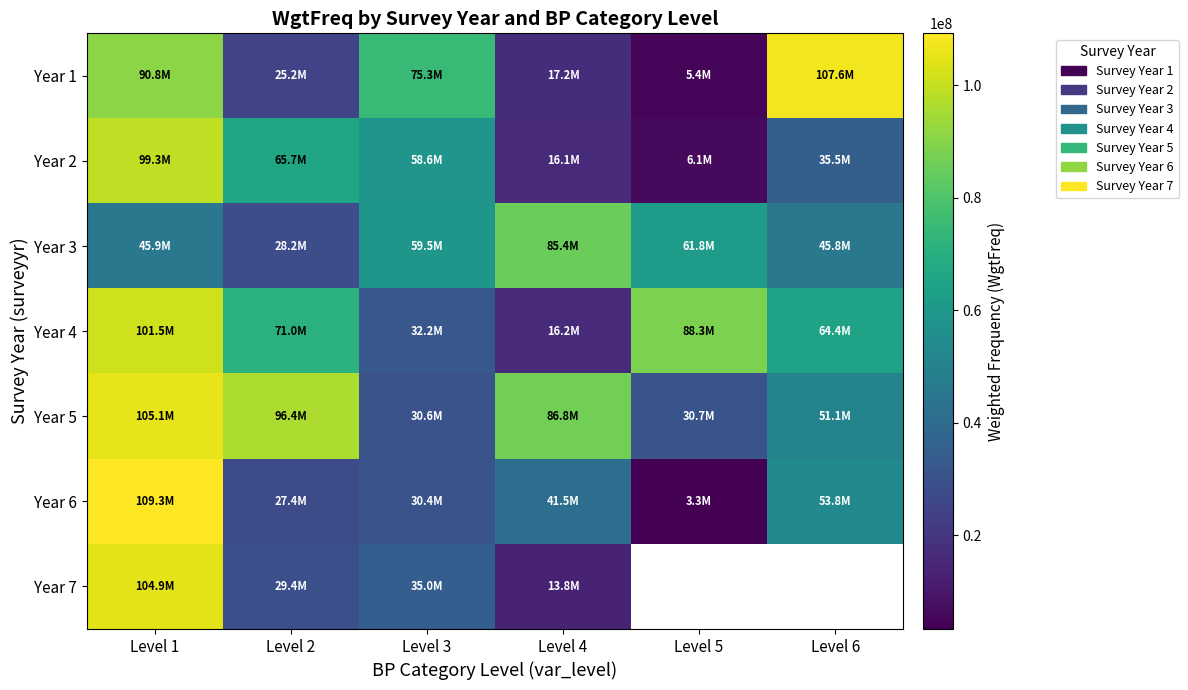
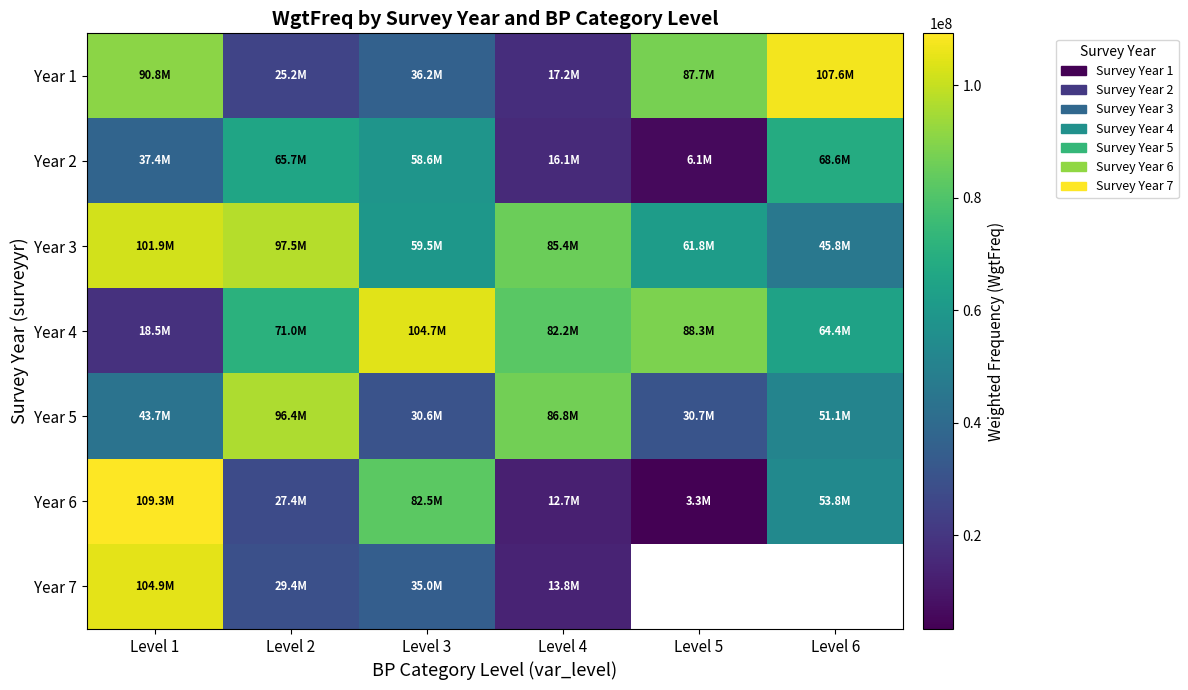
  {
    "Year 1": {
      "Level 1": "90.8M",
      "Level 2": "25.2M",
-     "Level 3": "75.3M",
+     "Level 3": "36.2M",
      "Level 4": "17.2M",
-     "Level 5": "5.4M",
+     "Level 5": "87.7M",
      "Level 6": "107.6M"
    },
    "Year 2": {
-     "Level 1": "99.3M",
+     "Level 1": "37.4M",
      "Level 2": "65.7M",
      "Level 3": "58.6M",
      "Level 4": "16.1M",
      "Level 5": "6.1M",
-     "Level 6": "35.5M"
+     "Level 6": "68.6M"
    },
    "Year 3": {
-     "Level 1": "45.9M",
-     "Level 2": "28.2M",
+     "Level 1": "101.9M",
+     "Level 2": "97.5M",
      "Level 3": "59.5M",
      "Level 4": "85.4M",
      "Level 5": "61.8M",
      "Level 6": "45.8M"
    },
    "Year 4": {
-     "Level 1": "101.5M",
+     "Level 1": "18.5M",
      "Level 2": "71.0M",
-     "Level 3": "32.2M",
-     "Level 4": "16.2M",
+     "Level 3": "104.7M",
+     "Level 4": "82.2M",
      "Level 5": "88.3M",
      "Level 6": "64.4M"
    },
    "Year 5": {
-     "Level 1": "105.1M",
+     "Level 1": "43.7M",
      "Level 2": "96.4M",
      "Level 3": "30.6M",
      "Level 4": "86.8M",
      "Level 5": "30.7M",
      "Level 6": "51.1M"
    },
    "Year 6": {
      "Level 1": "109.3M",
      "Level 2": "27.4M",
-     "Level 3": "30.4M",
-     "Level 4": "41.5M",
+     "Level 3": "82.5M",
+     "Level 4": "12.7M",
      "Level 5": "3.3M",
      "Level 6": "53.8M"
    },
    "Year 7": {
      "Level 1": "104.9M",
      "Level 2": "29.4M",
      "Level 3": "35.0M",
      "Level 4": "13.8M"
    }
  }
